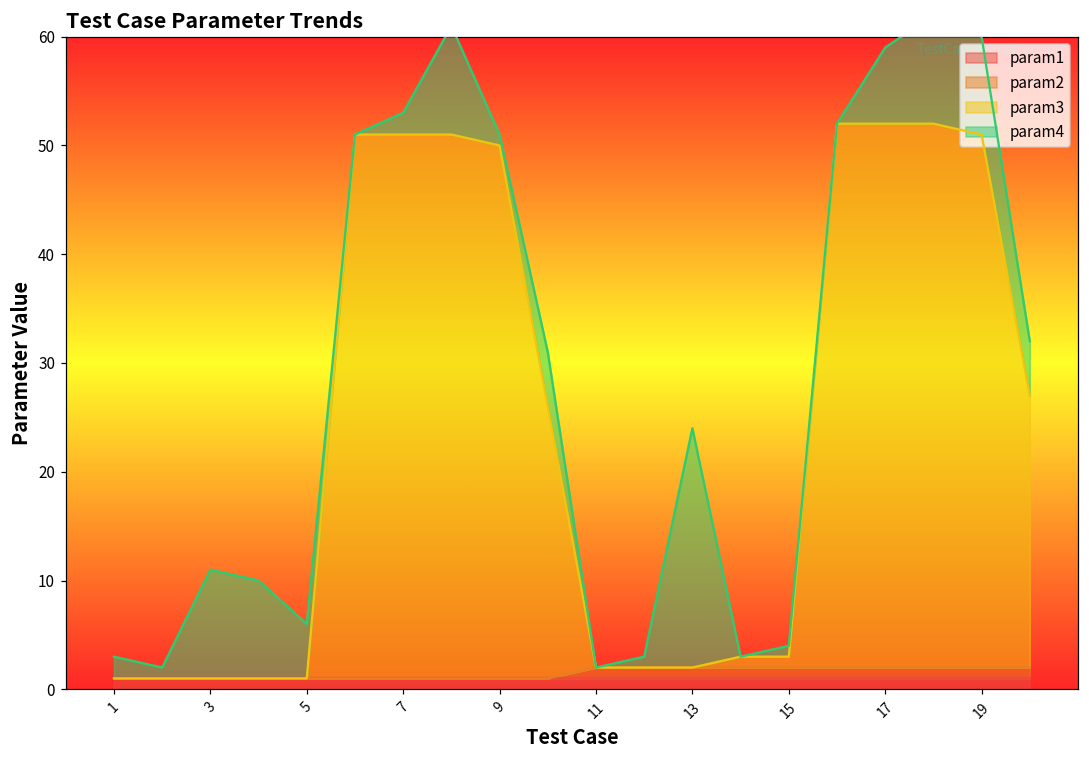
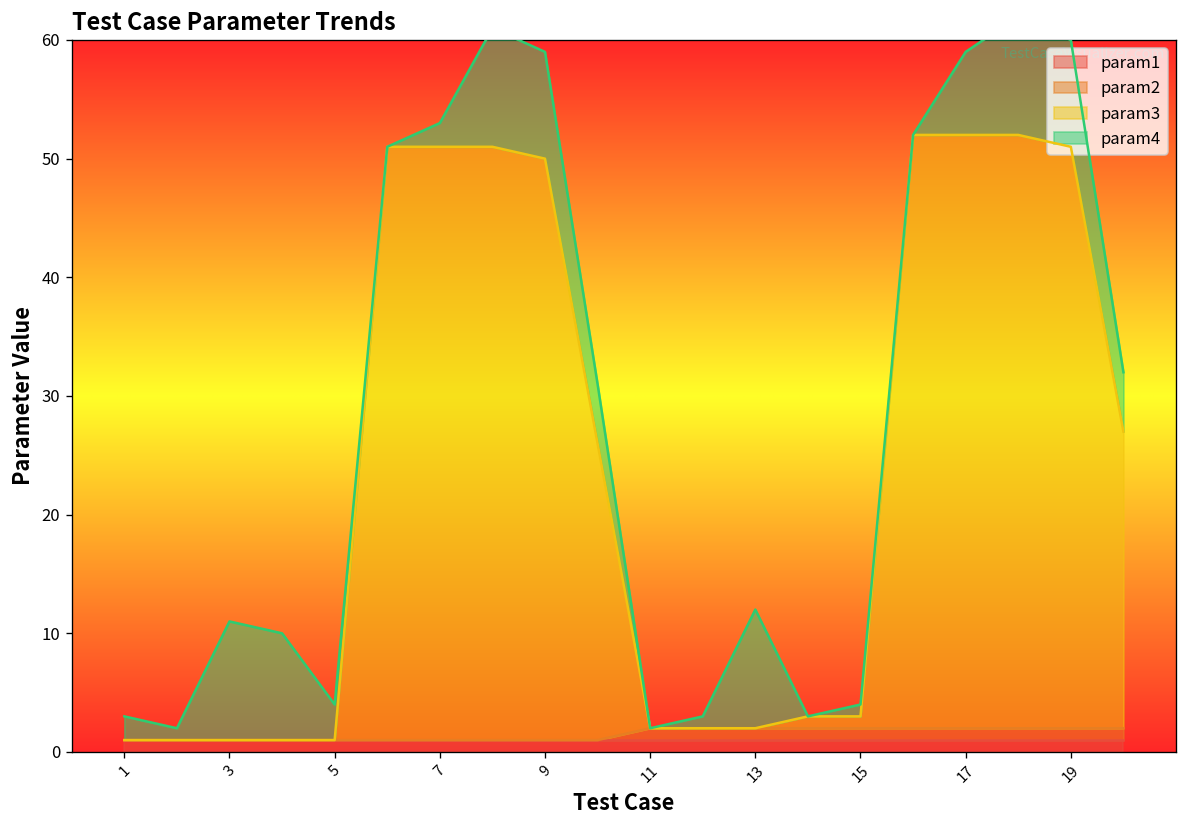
  {
    "param4": {
      "1": 2,
      "3": 10,
-     "5": 5,
+     "5": 3,
      "7": 2,
-     "9": 1,
-     "13": 22,
+     "9": 9,
+     "13": 10,
      "15": 1,
      "17": 7,
      "19": 9
    }
  }
